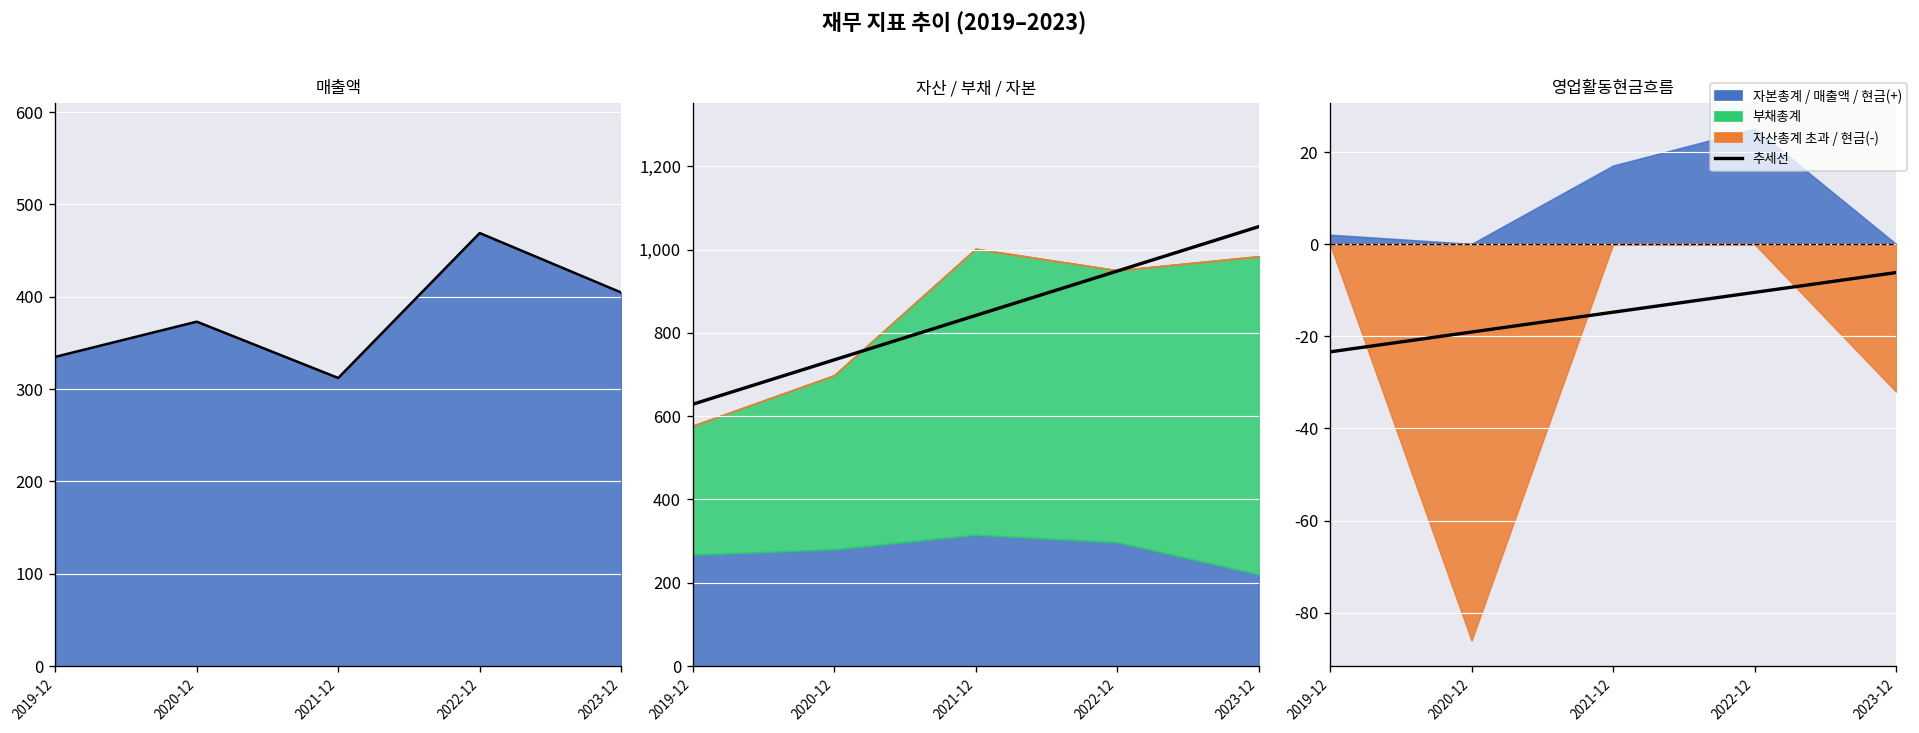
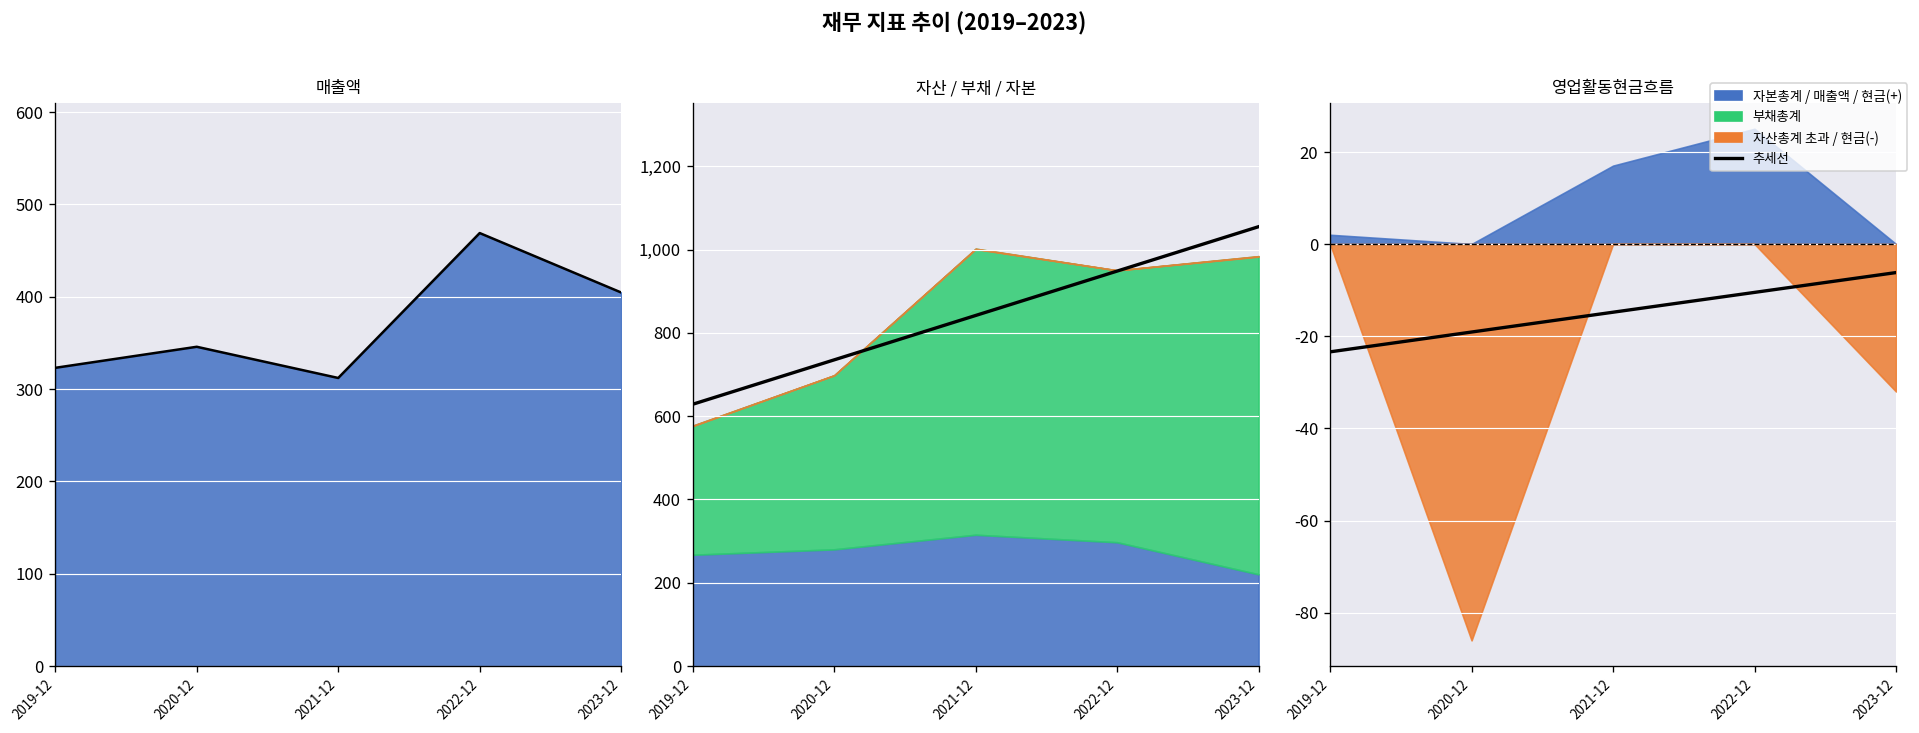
  {
    "매출액": {
-     "2019-12": 330,
-     "2020-12": 370,
+     "2019-12": 320,
+     "2020-12": 350,
      "2021-12": 310,
      "2022-12": 470,
      "2023-12": 400
    }
  }
